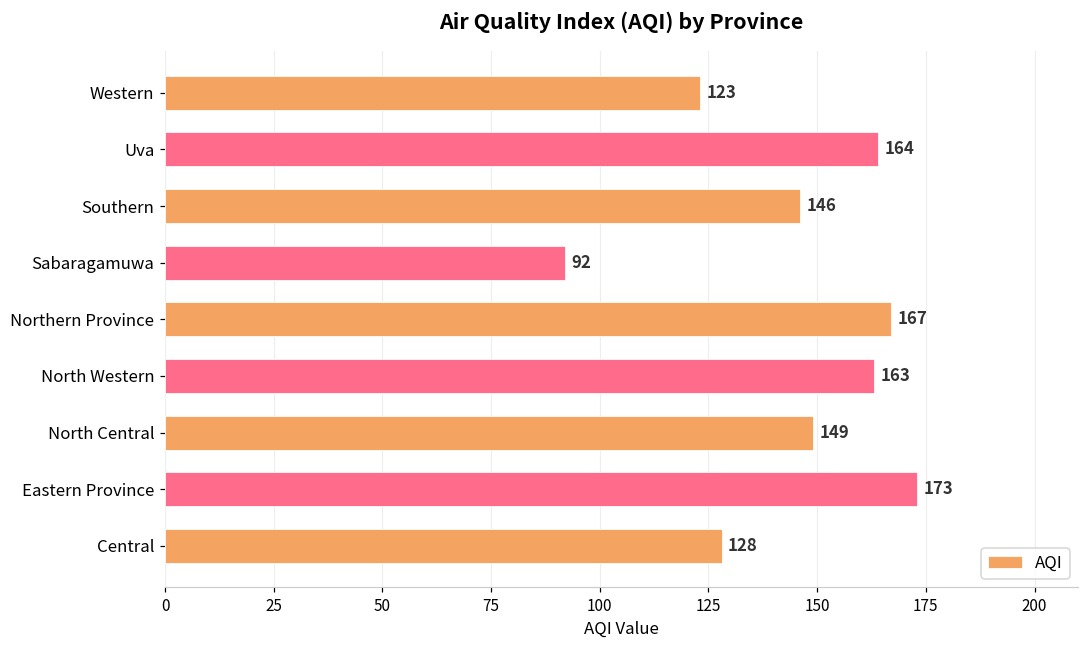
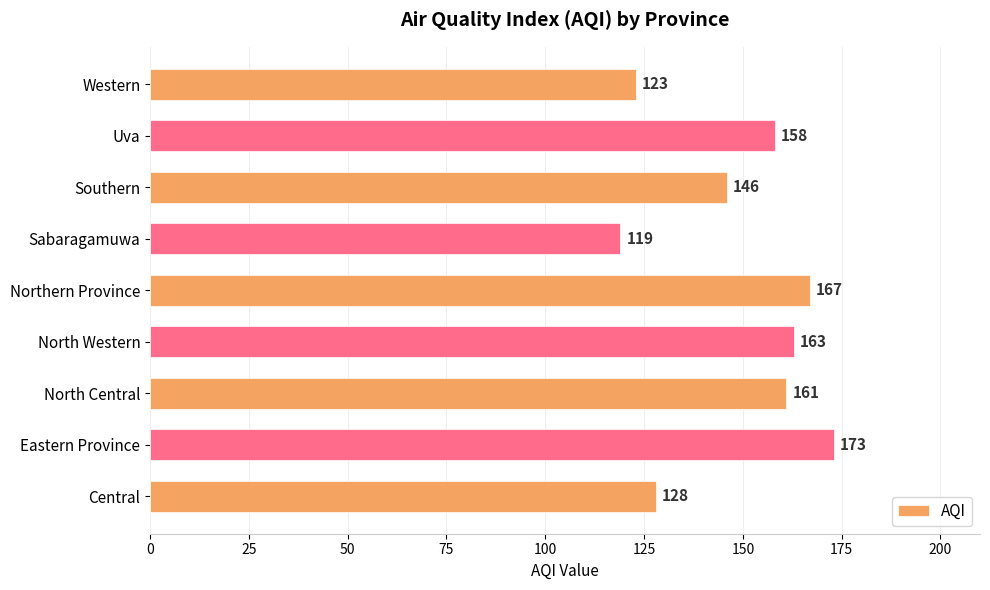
  {
    "Western": 123,
-   "Uva": 164,
+   "Uva": 158,
    "Southern": 146,
-   "Sabaragamuwa": 92,
+   "Sabaragamuwa": 119,
    "Northern Province": 167,
    "North Western": 163,
-   "North Central": 149,
+   "North Central": 161,
    "Eastern Province": 173,
    "Central": 128
  }
